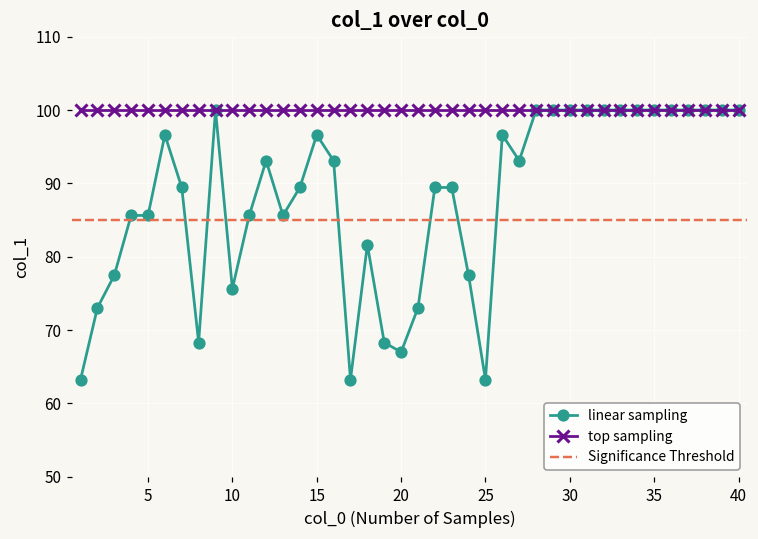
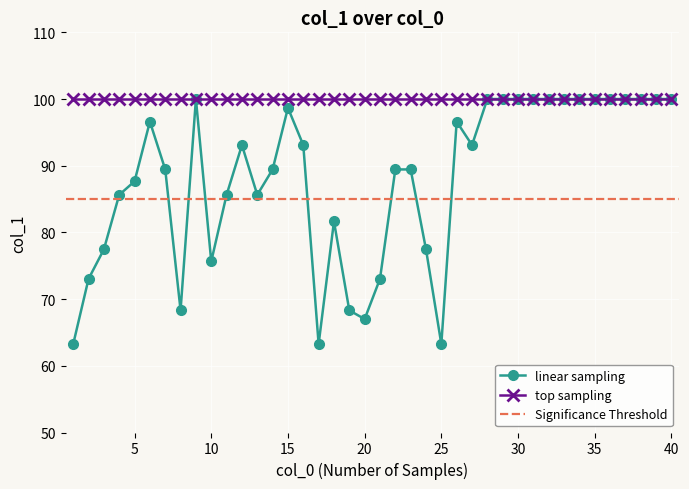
  {
    "linear sampling": {
-     "5": 86,
+     "5": 88,
      "10": 76,
-     "15": 97,
+     "15": 99,
      "20": 67,
      "25": 63
    },
    "top sampling": {
      "5": 100,
      "10": 100,
      "15": 100,
      "20": 100,
      "25": 100
    }
  }
